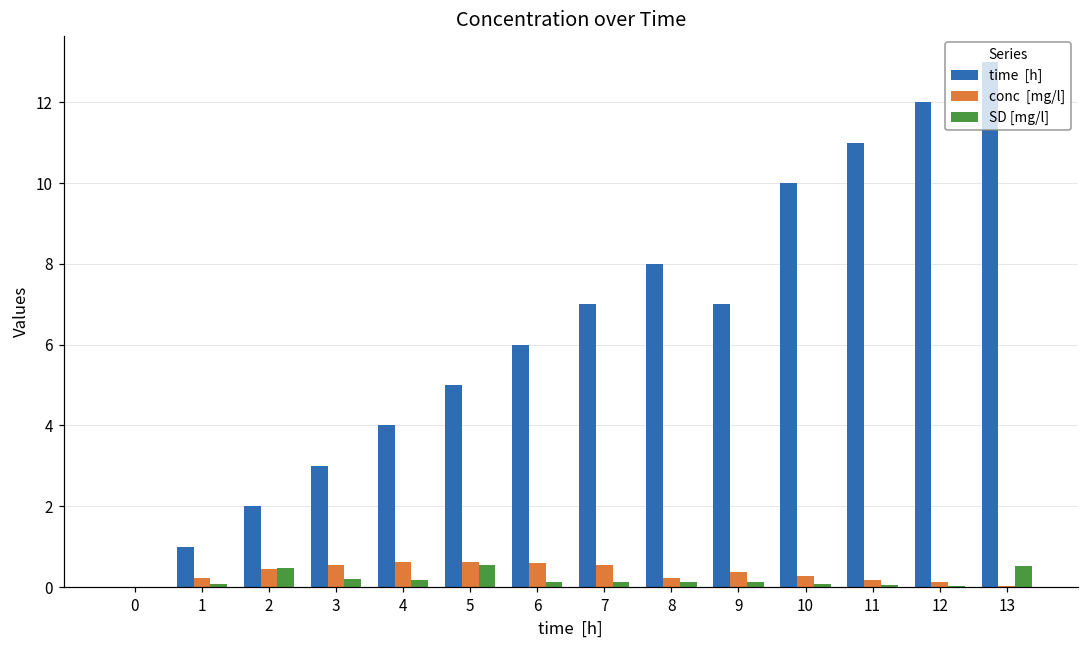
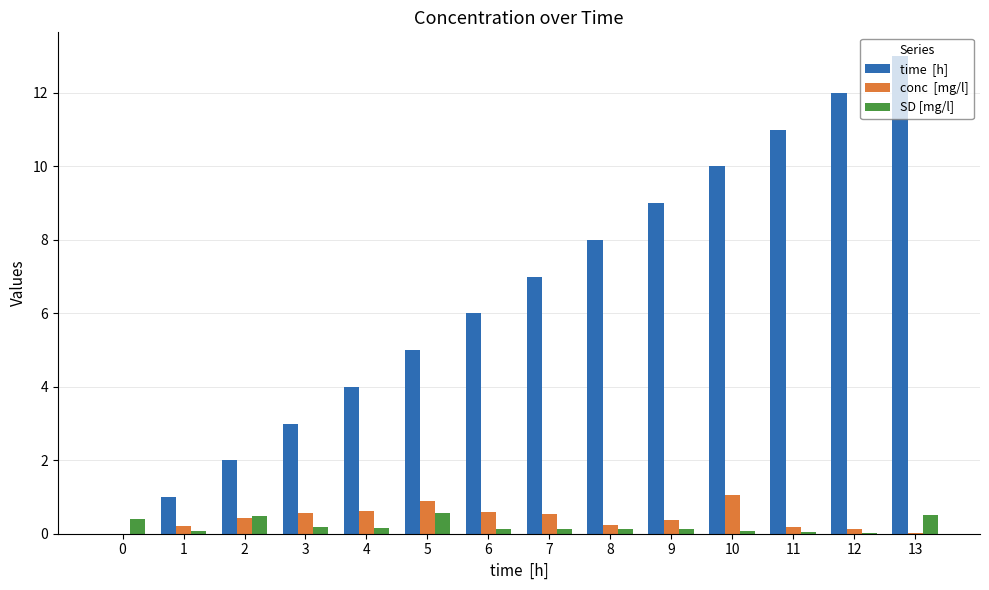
  {
    "time [h]": {
      "0": 0,
      "1": 1,
      "2": 2,
      "3": 3,
      "4": 4,
      "5": 5,
      "6": 6,
      "7": 7,
      "8": 8,
-     "9": 7,
+     "9": 9,
      "10": 10,
      "11": 11,
      "12": 12
    },
    "conc [mg/l]": {
      "0": 0.0,
      "1": 0.2,
      "2": 0.4,
      "3": 0.6,
      "4": 0.6,
-     "5": 0.6,
+     "5": 0.9,
      "6": 0.6,
      "7": 0.5,
      "8": 0.2,
      "9": 0.4,
-     "10": 0.3,
+     "10": 1.0,
      "11": 0.2,
      "12": 0.1
    },
    "SD [mg/l]": {
-     "0": 0.0,
+     "0": 0.4,
      "1": 0.1,
      "2": 0.5,
      "3": 0.2,
      "4": 0.2,
      "5": 0.6,
      "6": 0.1,
      "7": 0.1,
      "8": 0.1,
      "9": 0.1,
      "10": 0.1,
      "13": 0.5
    }
  }
